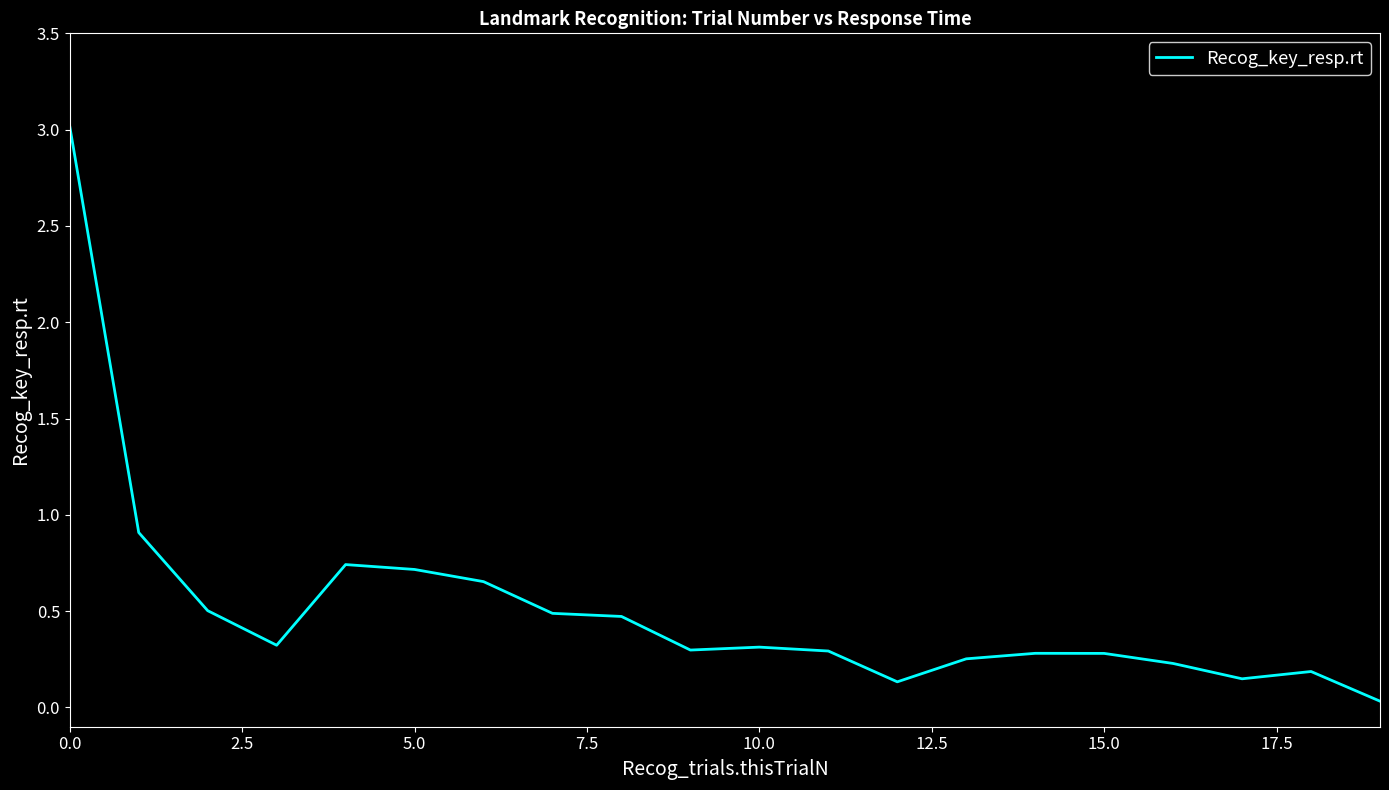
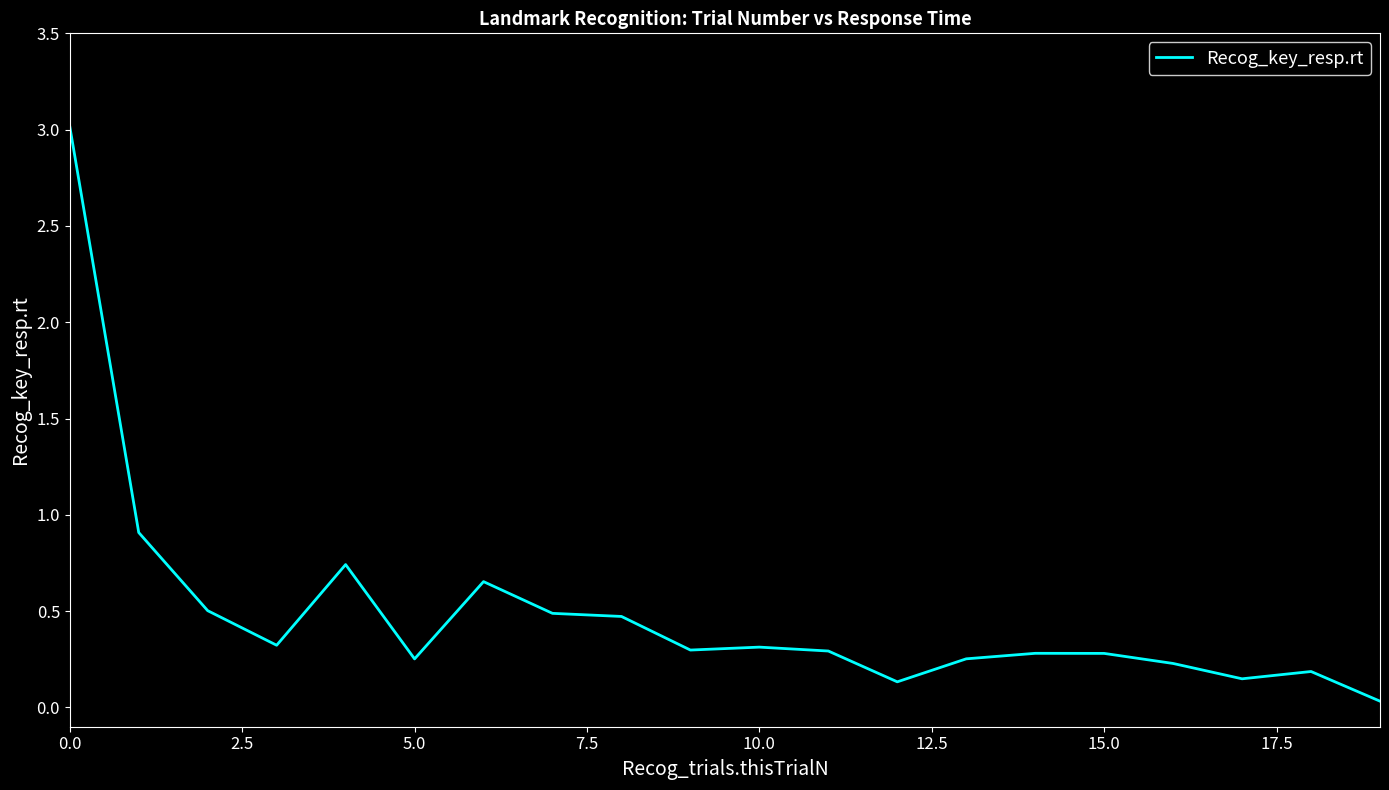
  {
    "0.0": 3.02,
-   "5.0": 0.72,
+   "5.0": 0.25,
    "10.0": 0.31,
    "15.0": 0.28
  }
